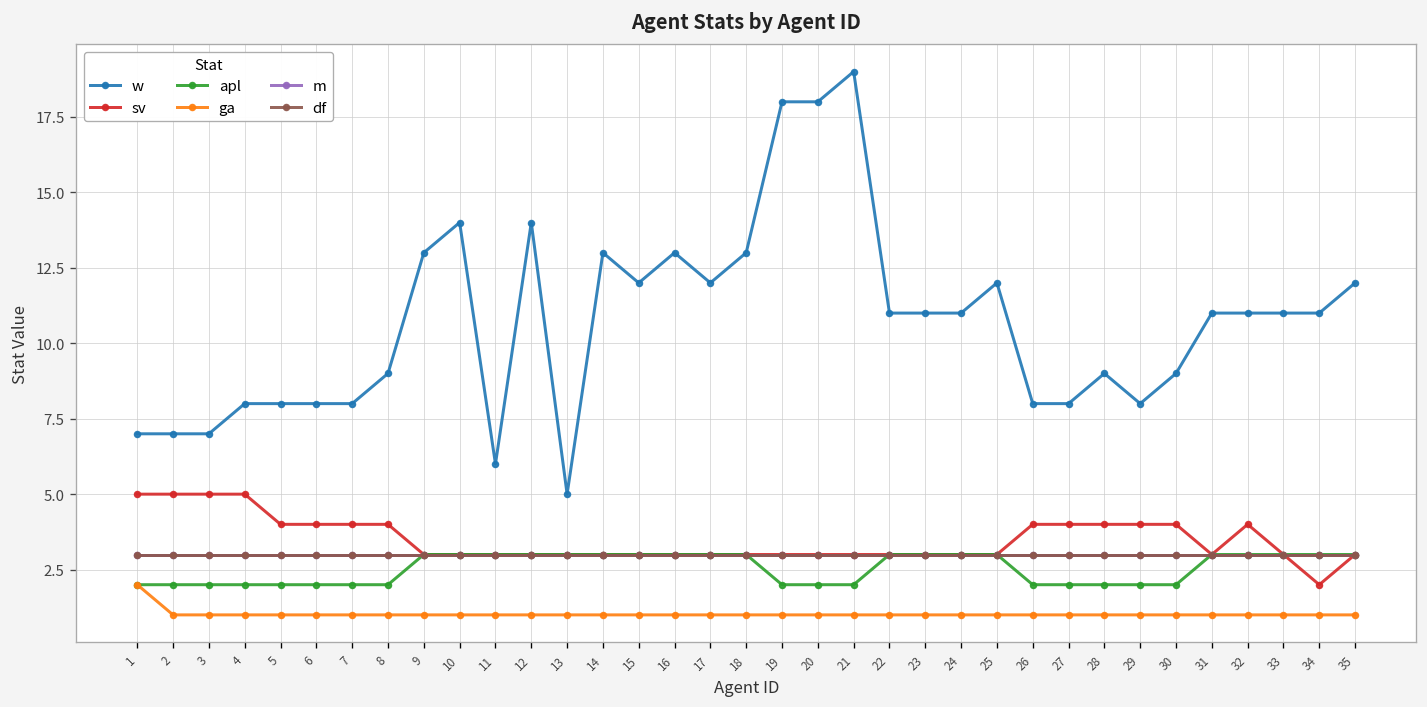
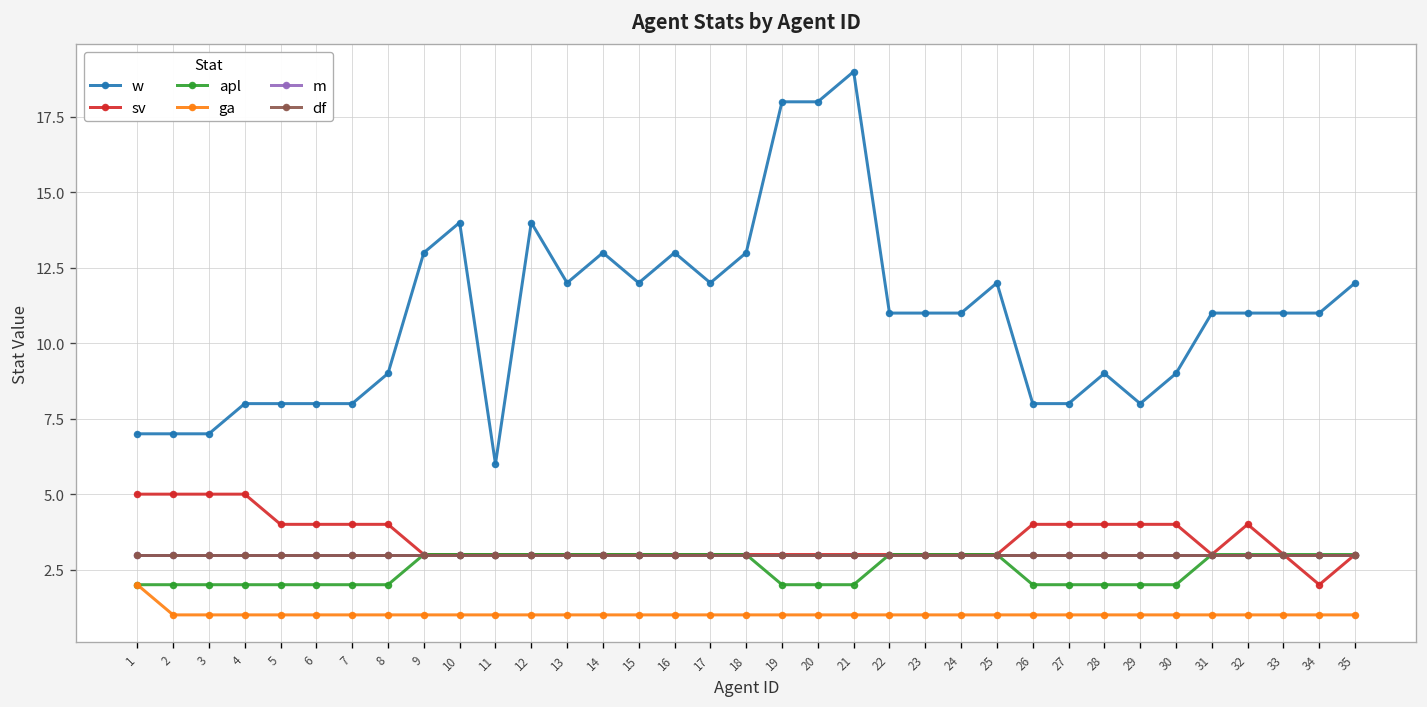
  {
    "w": {
      "1": 7,
      "2": 7,
      "3": 7,
      "4": 8,
      "5": 8,
      "6": 8,
      "7": 8,
      "8": 9,
      "9": 13,
      "10": 14,
      "11": 6,
      "12": 14,
-     "13": 5,
+     "13": 12,
      "14": 13,
      "15": 12,
      "16": 13,
      "17": 12,
      "18": 13,
      "19": 18,
      "20": 18,
      "21": 19,
      "22": 11,
      "23": 11,
      "24": 11,
      "25": 12,
      "26": 8,
      "27": 8,
      "28": 9,
      "29": 8,
      "30": 9,
      "31": 11,
      "32": 11,
      "33": 11,
      "34": 11,
      "35": 12
    },
    "sv": {
      "1": 5,
      "2": 5,
      "3": 5,
      "4": 5,
      "5": 4,
      "6": 4,
      "7": 4,
      "8": 4,
      "26": 4,
      "27": 4,
      "28": 4,
      "29": 4,
      "30": 4,
      "32": 4,
      "34": 2
    },
    "apl": {
      "2": 2,
      "3": 2,
      "4": 2,
      "5": 2,
      "6": 2,
      "7": 2,
      "8": 2,
      "19": 2,
      "20": 2,
      "21": 2,
      "26": 2,
      "27": 2,
      "28": 2,
      "29": 2,
      "30": 2
    },
    "ga": {
      "2": 1,
      "3": 1,
      "4": 1,
      "5": 1,
      "6": 1,
      "7": 1,
      "8": 1,
      "9": 1,
      "10": 1,
      "11": 1,
      "12": 1,
      "13": 1,
      "14": 1,
      "15": 1,
      "16": 1,
      "17": 1,
      "18": 1,
      "19": 1,
      "20": 1,
      "21": 1,
      "22": 1,
      "23": 1,
      "24": 1,
      "25": 1,
      "26": 1,
      "27": 1,
      "28": 1,
      "29": 1,
      "30": 1,
      "31": 1,
      "32": 1,
      "33": 1,
      "34": 1,
      "35": 1
    },
    "df": {
      "1": 3,
      "2": 3,
      "3": 3,
      "4": 3,
      "5": 3,
      "6": 3,
      "7": 3,
      "8": 3,
      "26": 3,
      "27": 3,
      "28": 3,
      "29": 3,
      "30": 3
    }
  }
